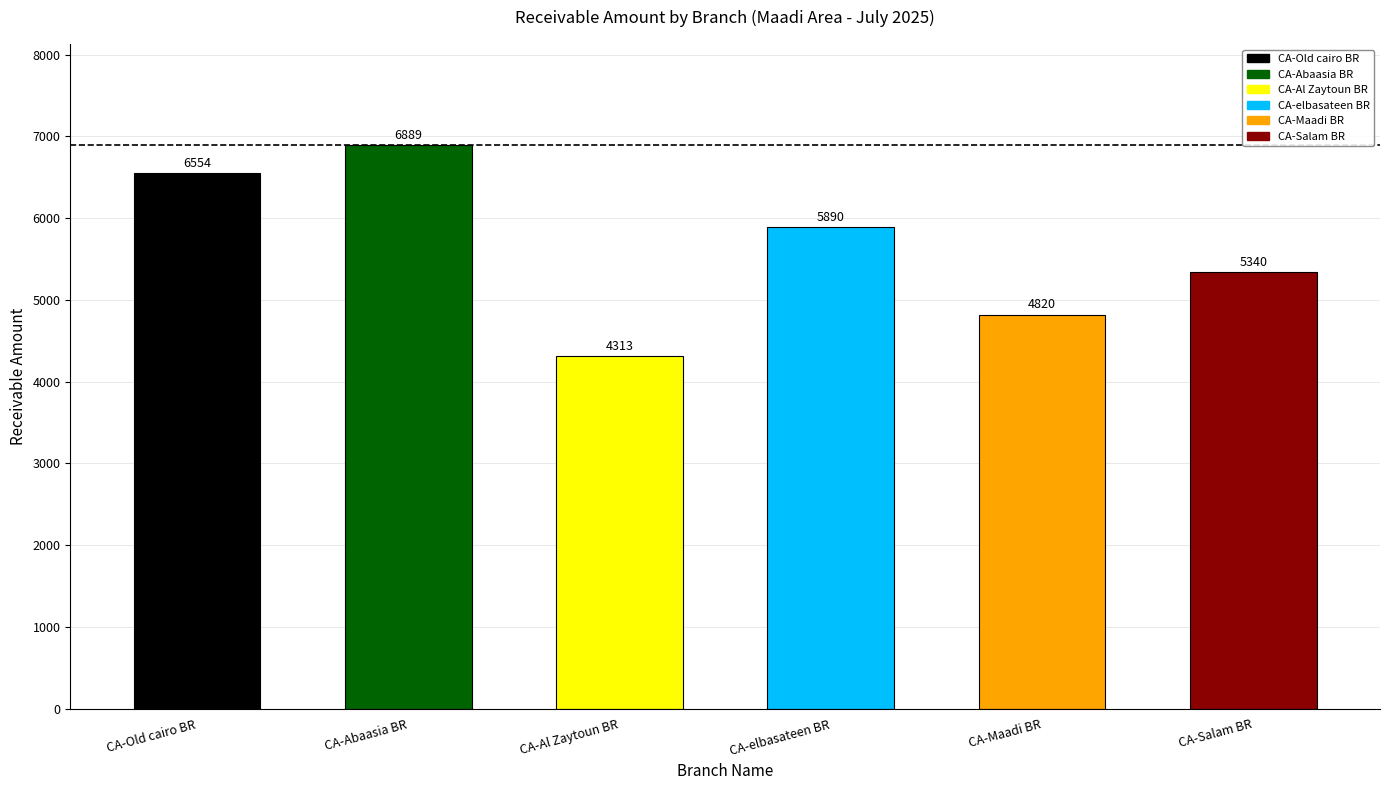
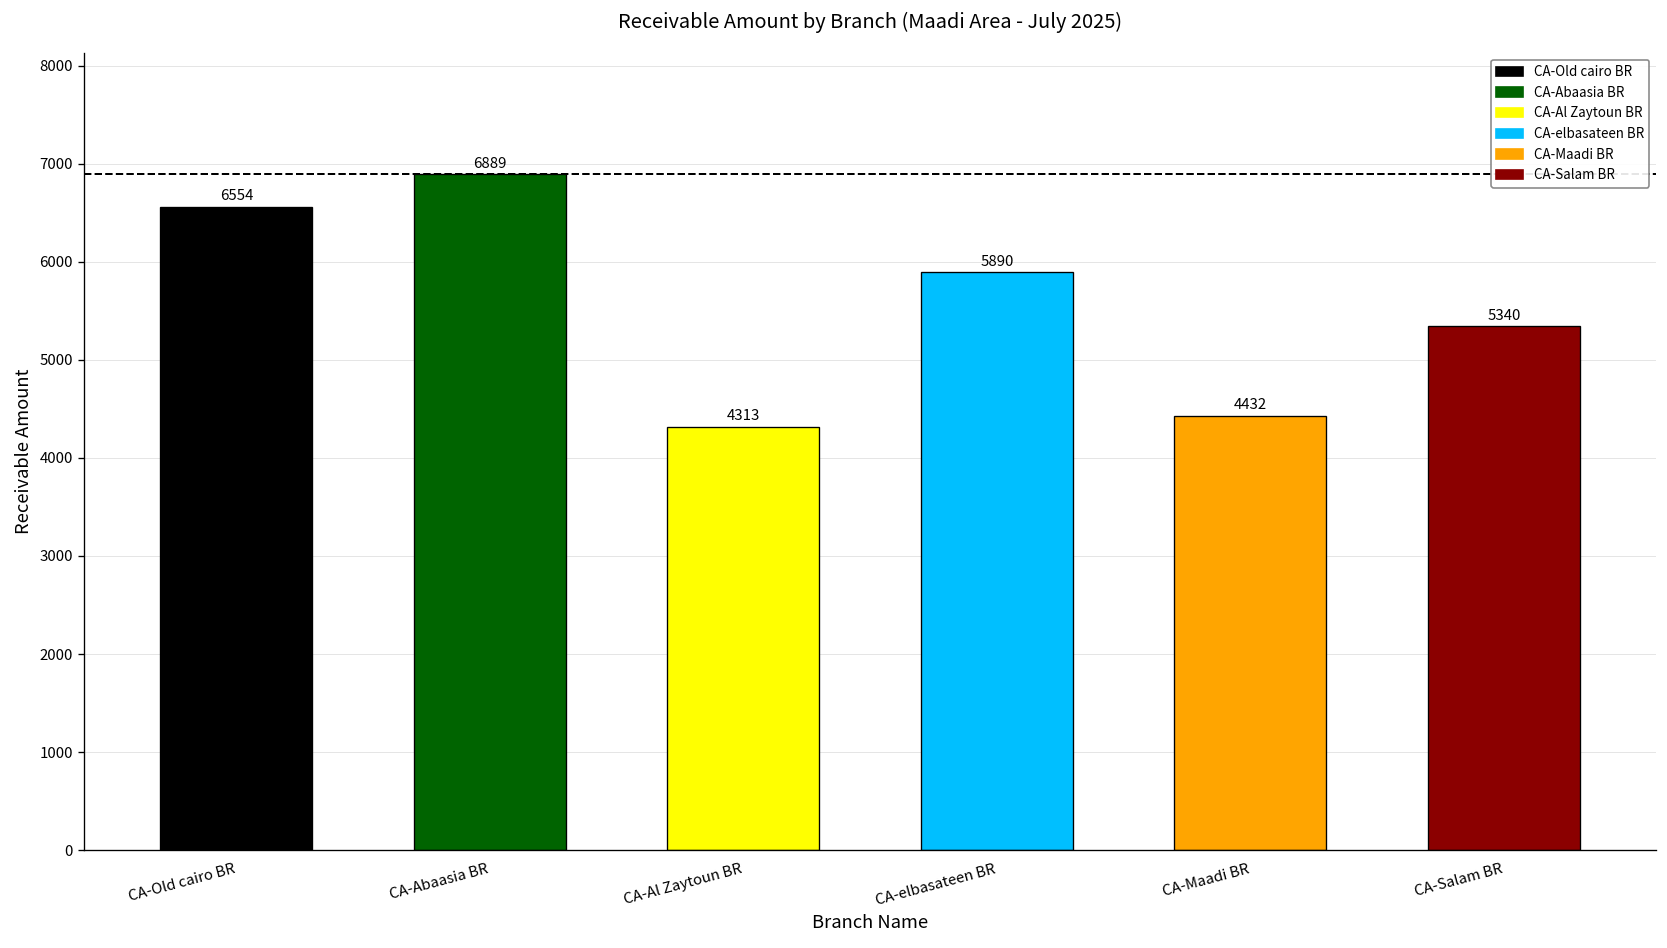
  {
    "CA-Old cairo BR": 6554,
    "CA-Abaasia BR": 6889,
    "CA-Al Zaytoun BR": 4313,
    "CA-elbasateen BR": 5890,
-   "CA-Maadi BR": 4820,
+   "CA-Maadi BR": 4432,
    "CA-Salam BR": 5340
  }
